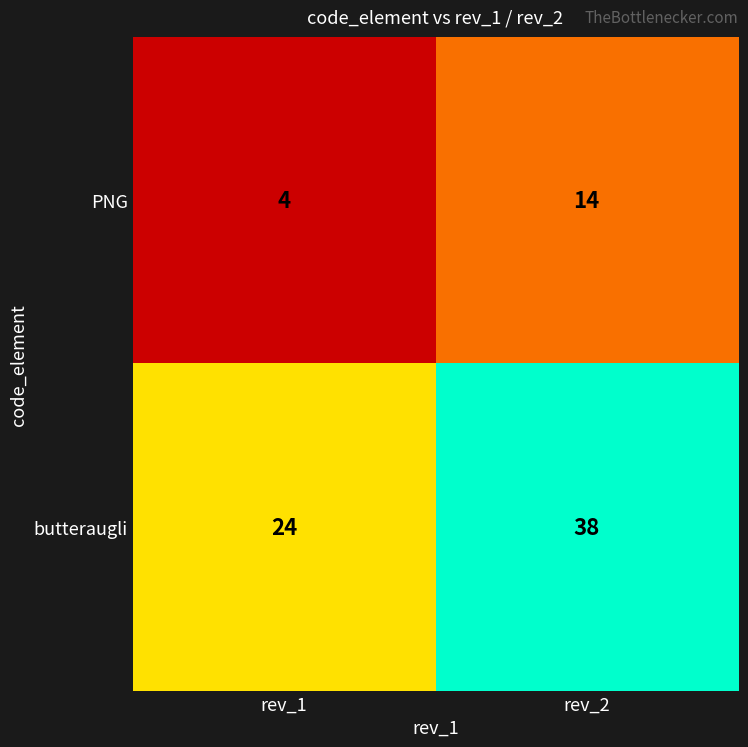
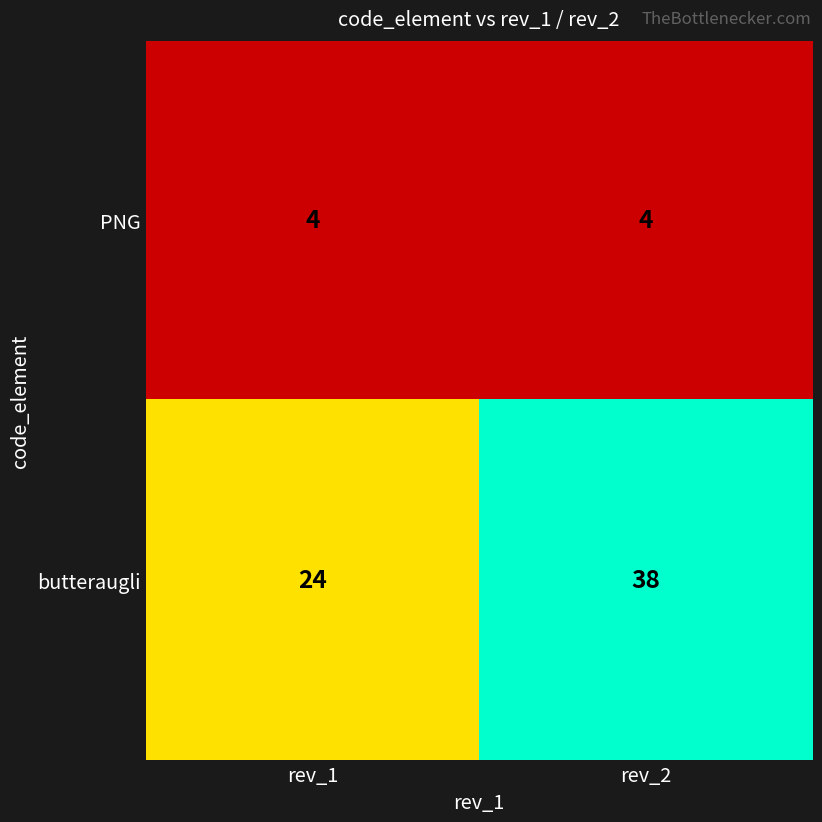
  {
    "PNG": {
      "rev_1": 4,
-     "rev_2": 14
+     "rev_2": 4
    },
    "butteraugli": {
      "rev_1": 24,
      "rev_2": 38
    }
  }
